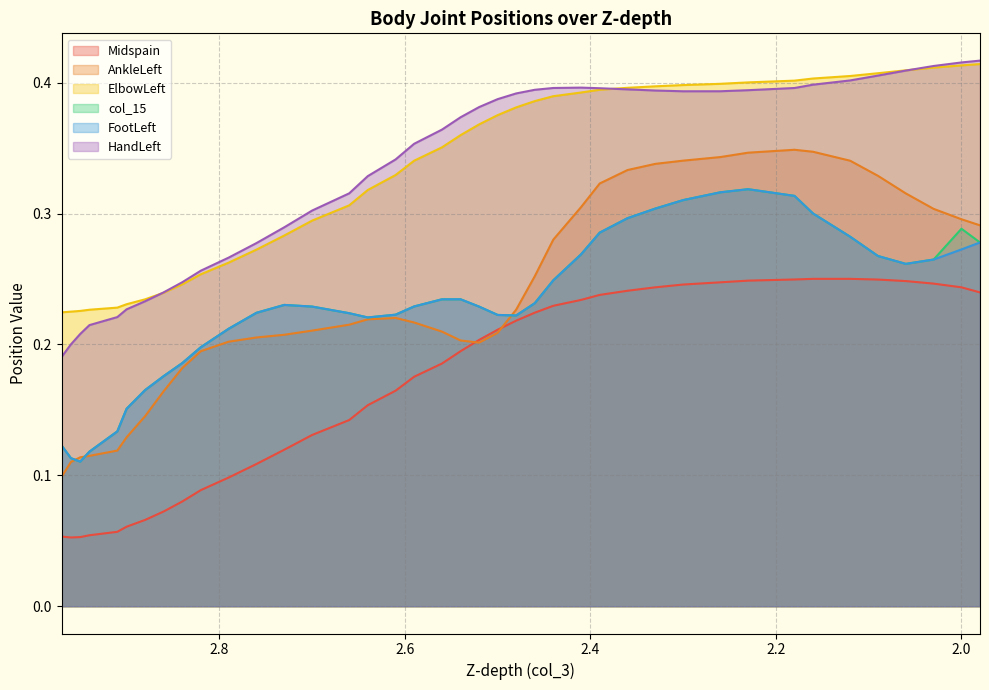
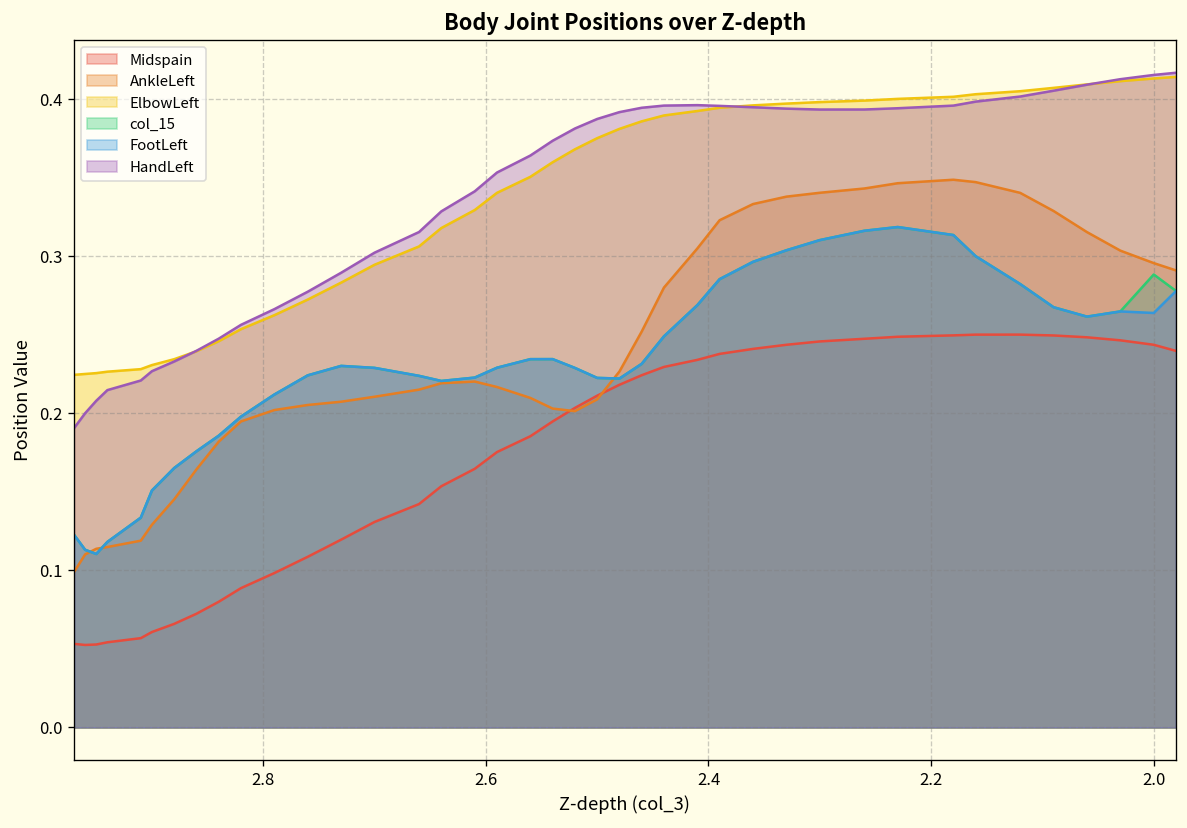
  {
    "col_15": {
      "2.0": 0.288
    },
    "FootLeft": {
-     "2.0": 0.273
+     "2.0": 0.264
    },
    "HandLeft": {
      "2.0": 0.415
    }
  }
